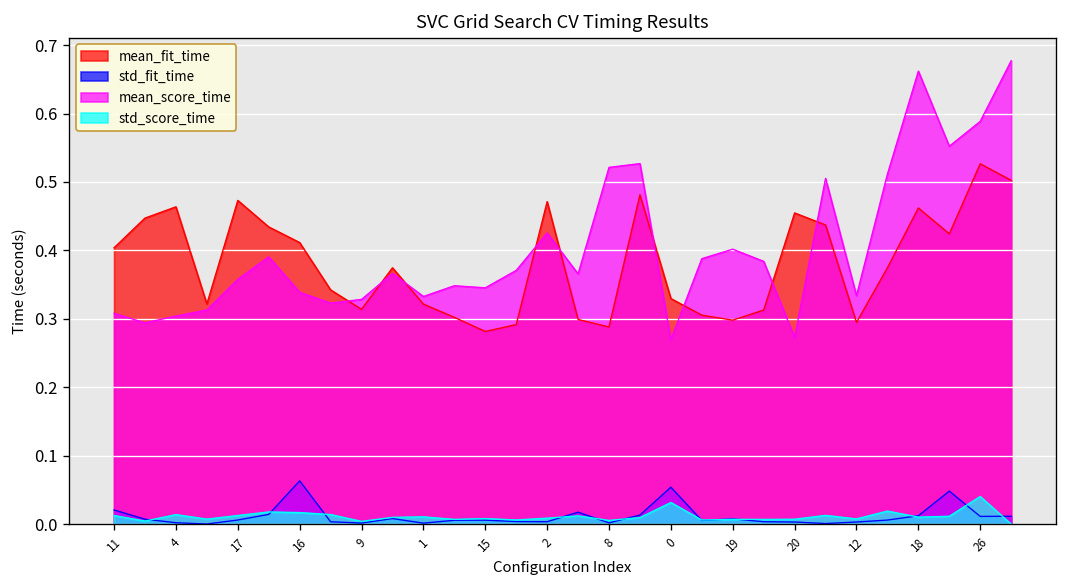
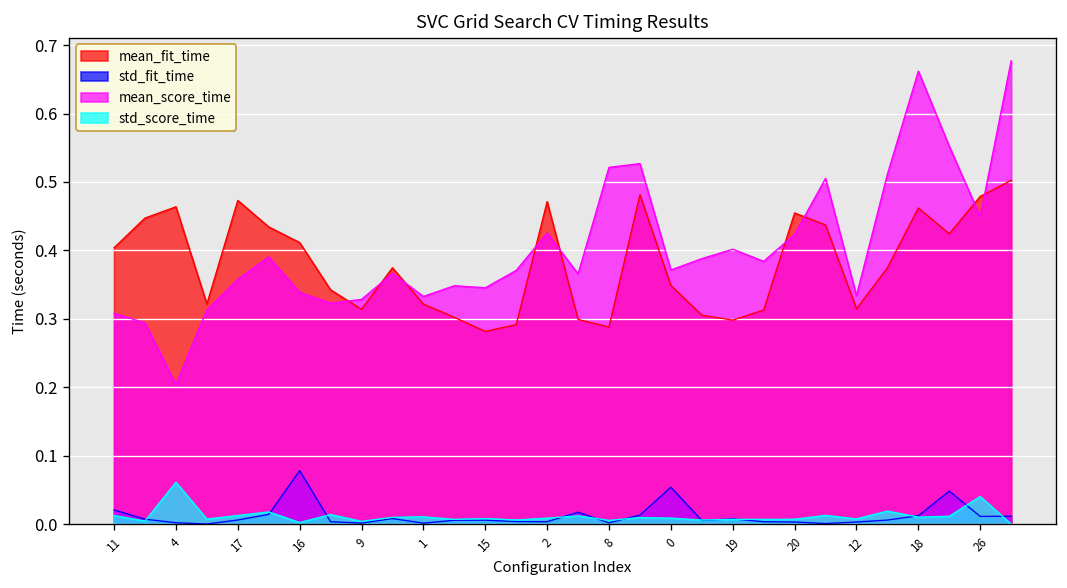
  {
    "mean_fit_time": {
      "4": 0.46,
      "16": 0.41,
      "2": 0.47,
      "8": 0.29,
-     "0": 0.33,
+     "0": 0.35,
      "20": 0.45,
-     "12": 0.29,
+     "12": 0.31,
      "18": 0.46,
-     "26": 0.53
+     "26": 0.48
    },
    "std_fit_time": {
      "4": 0.00,
-     "16": 0.06,
+     "16": 0.08,
      "2": 0.00,
      "0": 0.05,
      "12": 0.00,
      "26": 0.01
    },
    "mean_score_time": {
-     "4": 0.30,
+     "4": 0.20,
      "16": 0.34,
      "2": 0.43,
      "8": 0.52,
-     "0": 0.27,
-     "20": 0.27,
+     "0": 0.37,
+     "20": 0.42,
      "12": 0.33,
      "18": 0.66,
-     "26": 0.59
+     "26": 0.45
    },
    "std_score_time": {
-     "4": 0.01,
-     "16": 0.02,
+     "4": 0.06,
+     "16": 0.00,
      "2": 0.01,
-     "0": 0.03,
+     "0": 0.01,
      "12": 0.01,
      "26": 0.04
    }
  }
